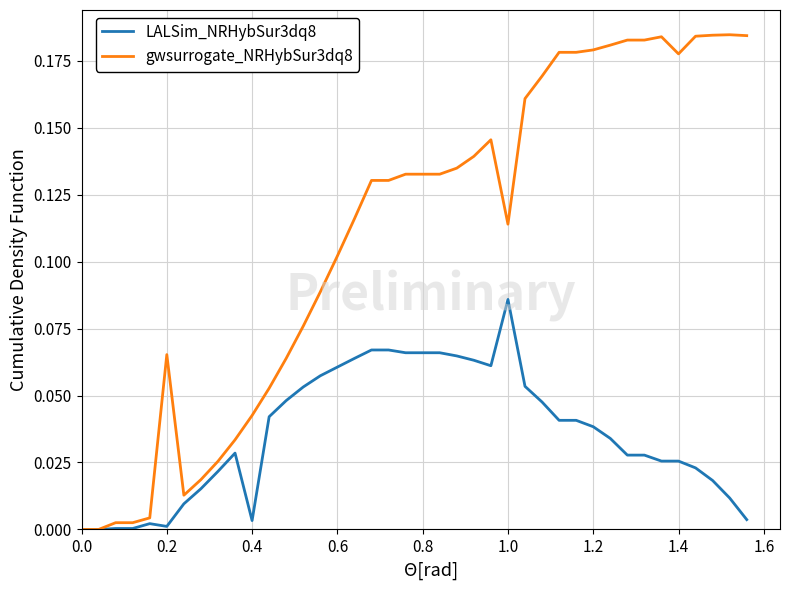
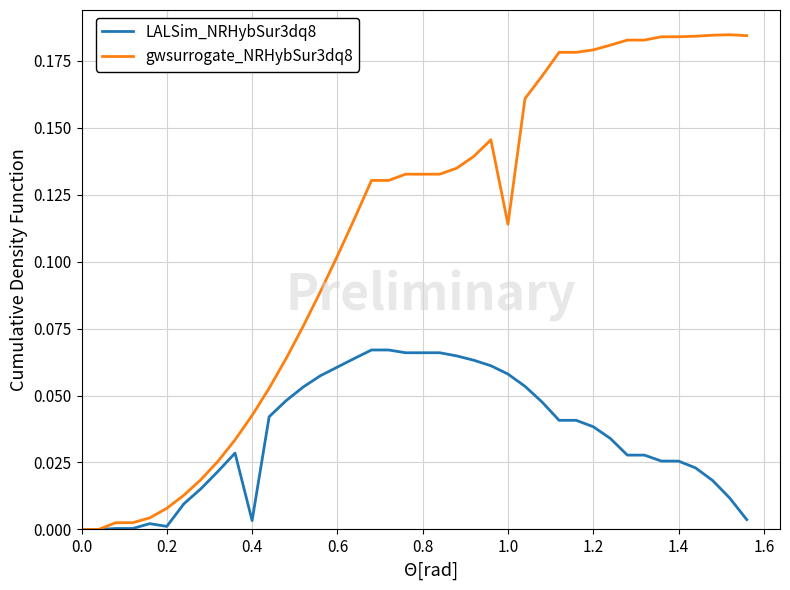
  {
    "LALSim_NRHybSur3dq8": {
      "0.2": 0.001,
      "0.4": 0.003,
      "0.6": 0.061,
      "0.8": 0.066,
-     "1.0": 0.086,
+     "1.0": 0.058,
      "1.2": 0.038,
      "1.4": 0.026
    },
    "gwsurrogate_NRHybSur3dq8": {
-     "0.2": 0.065,
+     "0.2": 0.008,
      "0.4": 0.043,
      "0.6": 0.102,
      "0.8": 0.133,
      "1.0": 0.114,
      "1.2": 0.179,
-     "1.4": 0.178
+     "1.4": 0.184
    }
  }
